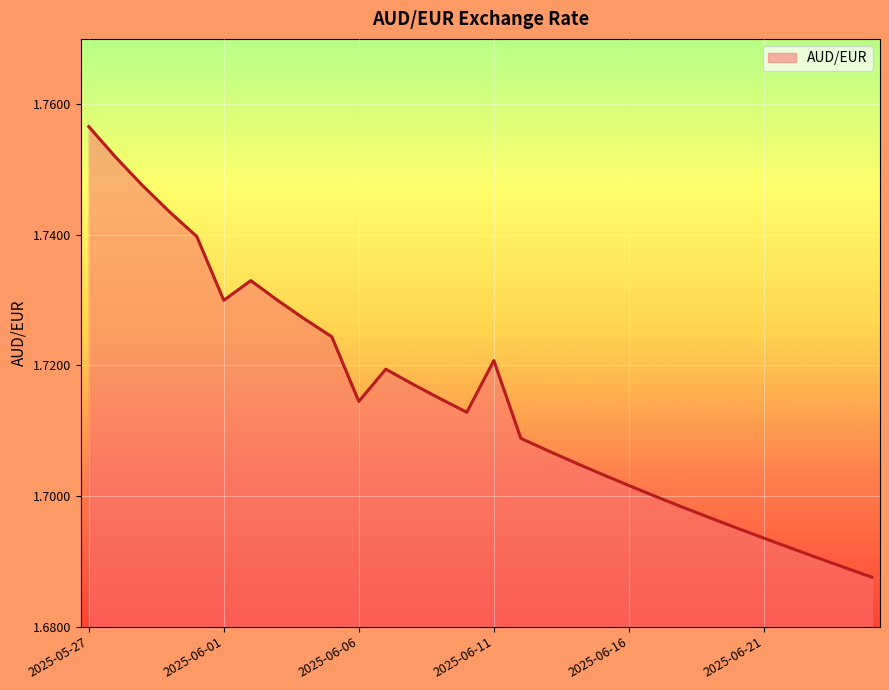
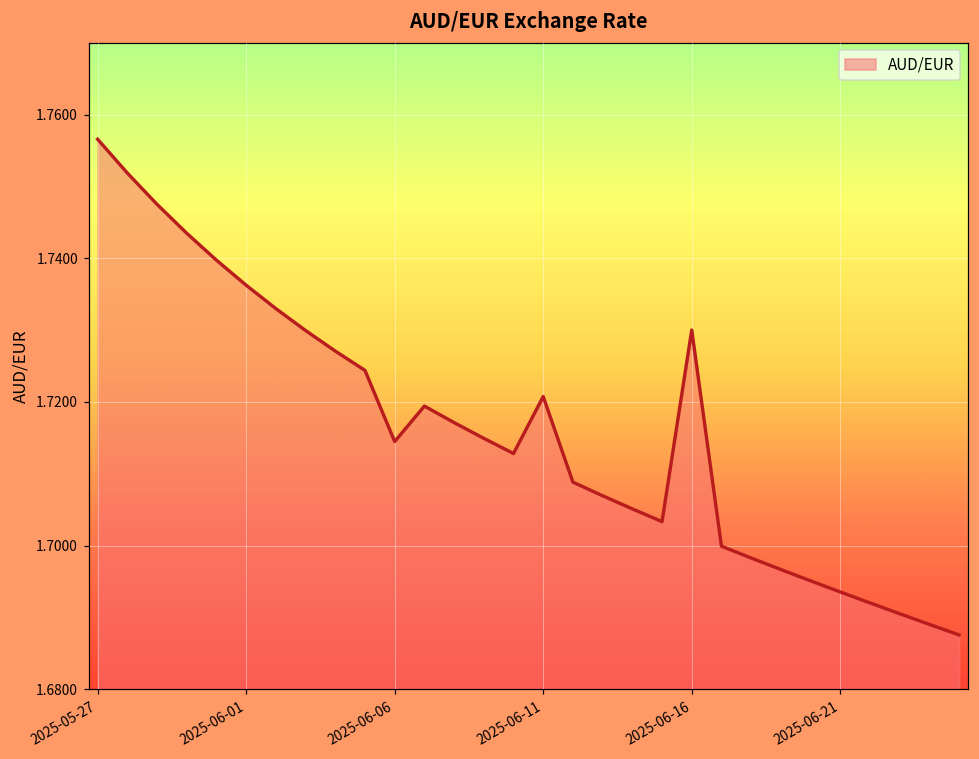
  {
    "2025-05-27": 1.757,
-   "2025-06-01": 1.730,
+   "2025-06-01": 1.736,
    "2025-06-06": 1.714,
    "2025-06-11": 1.721,
-   "2025-06-16": 1.702,
+   "2025-06-16": 1.730,
    "2025-06-21": 1.694
  }
